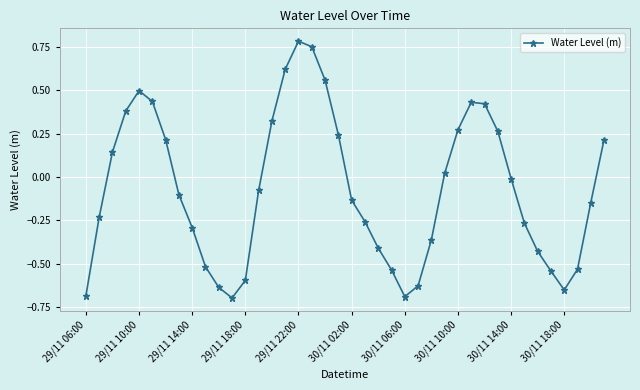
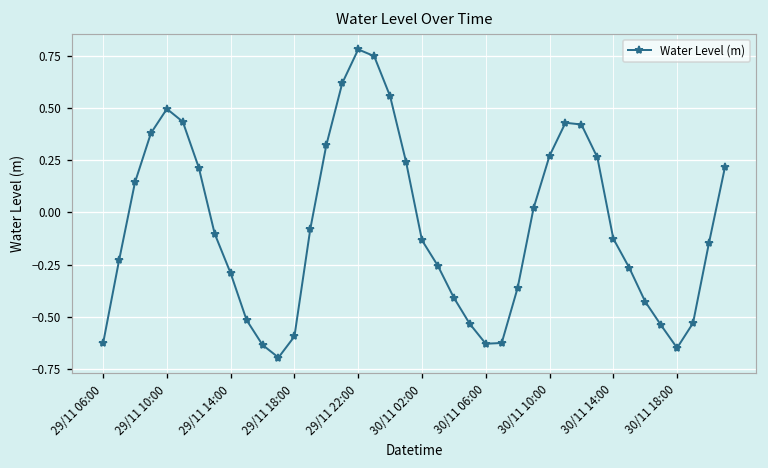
  {
-   "29/11 06:00": -0.68,
+   "29/11 06:00": -0.63,
    "29/11 10:00": 0.50,
    "29/11 14:00": -0.29,
    "29/11 18:00": -0.59,
    "29/11 22:00": 0.78,
    "30/11 02:00": -0.13,
-   "30/11 06:00": -0.69,
+   "30/11 06:00": -0.63,
    "30/11 10:00": 0.27,
-   "30/11 14:00": -0.01,
+   "30/11 14:00": -0.13,
    "30/11 18:00": -0.65
  }
